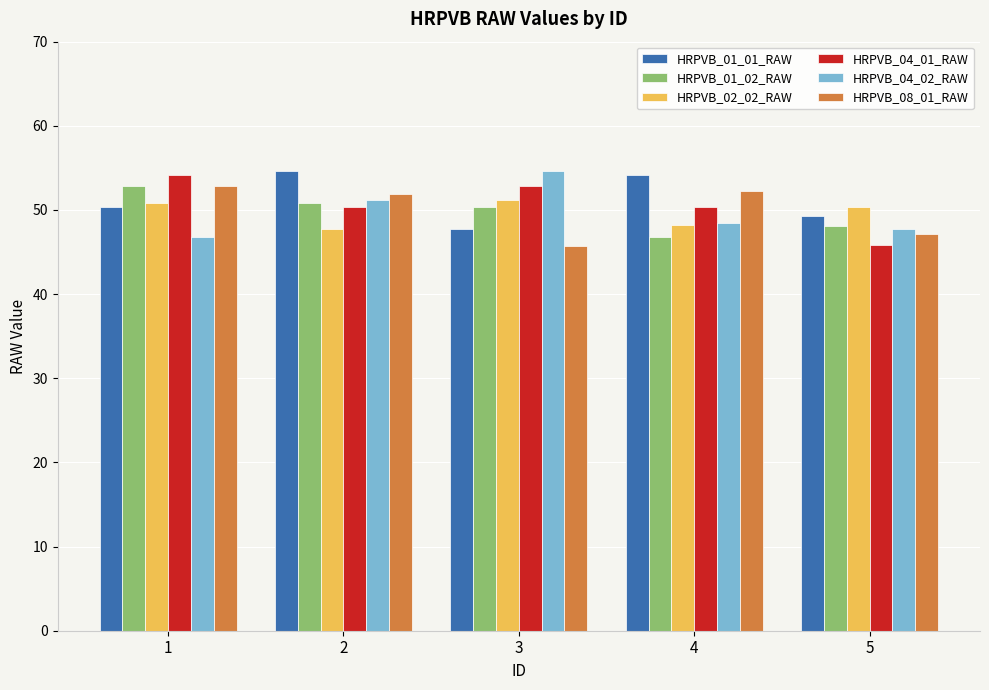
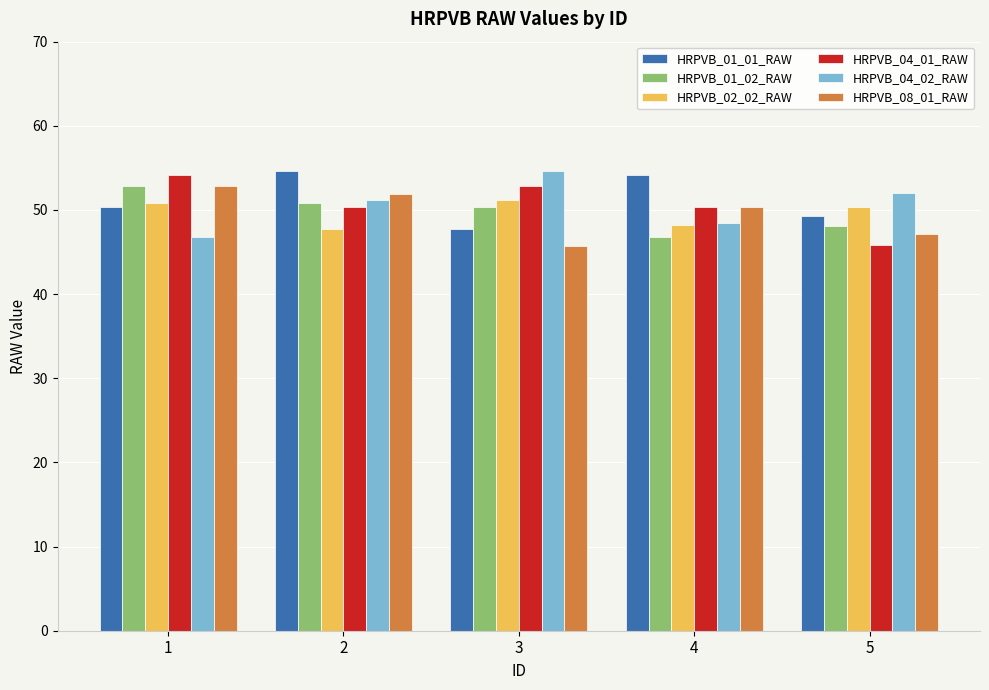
  {
    "HRPVB_01_01_RAW": {
      "1": 50,
      "2": 55,
      "3": 48,
      "4": 54,
      "5": 49
    },
    "HRPVB_01_02_RAW": {
      "1": 53,
      "2": 51,
      "3": 50,
      "4": 47,
      "5": 48
    },
    "HRPVB_02_02_RAW": {
      "1": 51,
      "2": 48,
      "3": 51,
      "4": 48,
      "5": 50
    },
    "HRPVB_04_01_RAW": {
      "1": 54,
      "2": 50,
      "3": 53,
      "4": 50,
      "5": 46
    },
    "HRPVB_04_02_RAW": {
      "1": 47,
      "2": 51,
      "3": 55,
      "4": 49,
-     "5": 48
+     "5": 52
    },
    "HRPVB_08_01_RAW": {
      "1": 53,
      "2": 52,
      "3": 46,
-     "4": 52,
+     "4": 50,
      "5": 47
    }
  }
